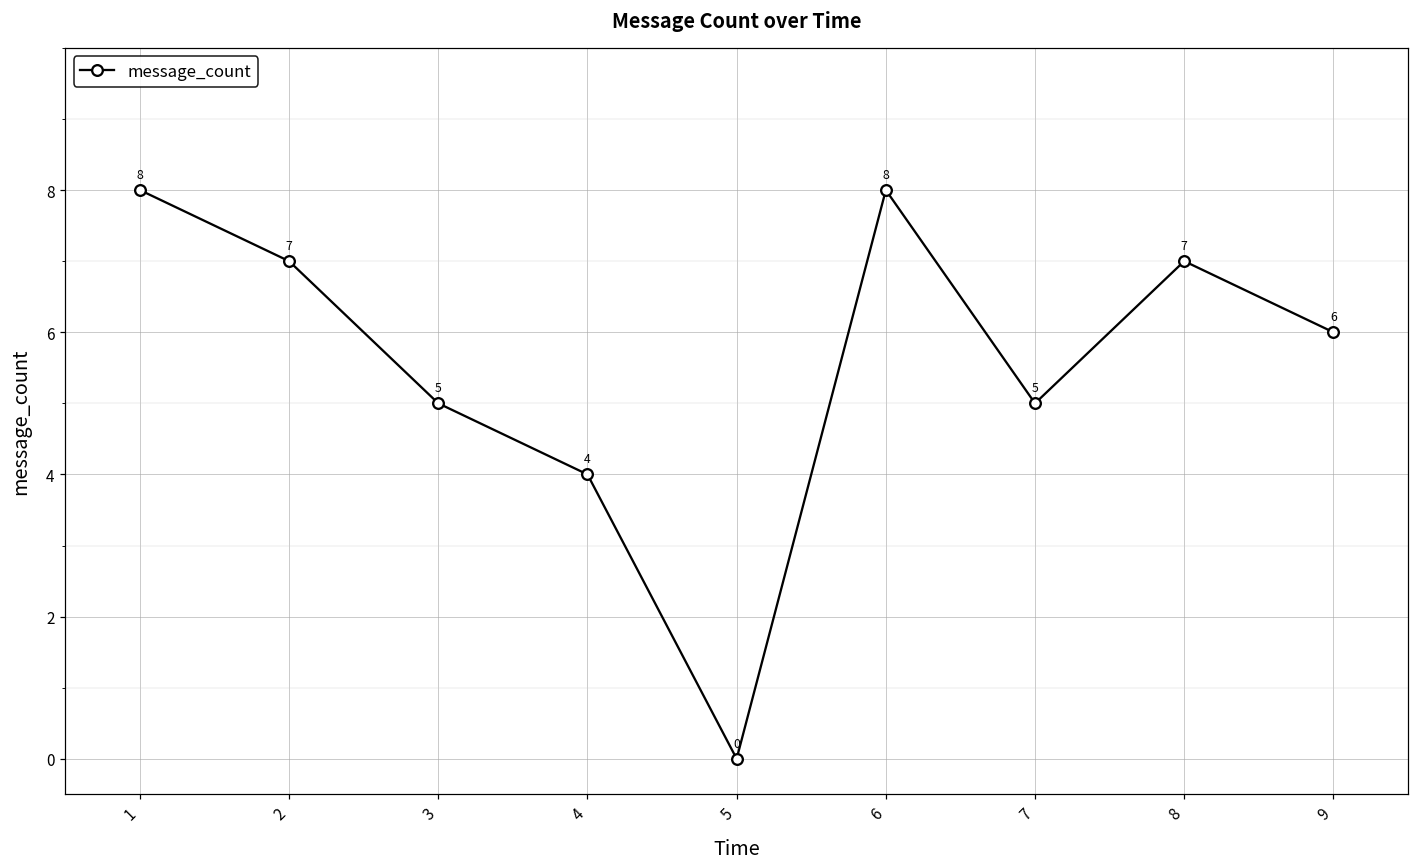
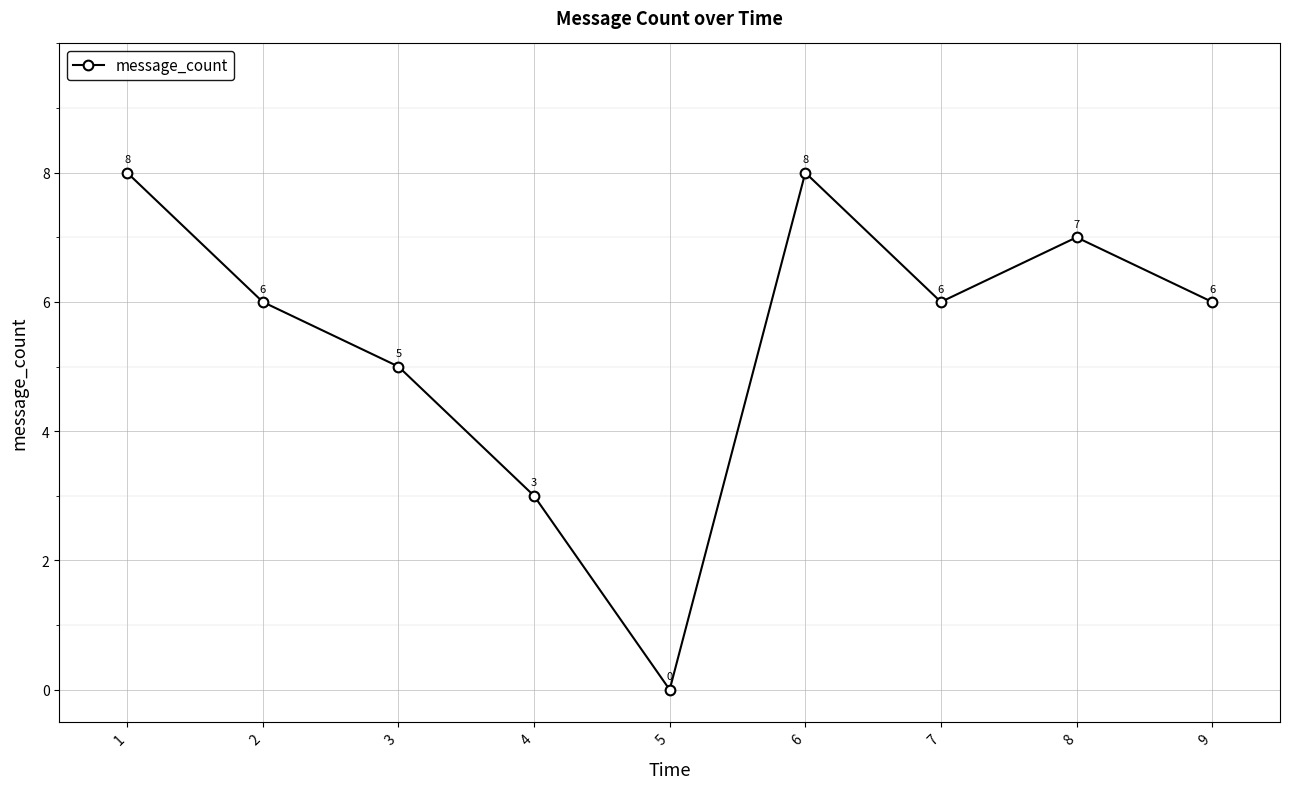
  {
    "1": 8,
-   "2": 7,
+   "2": 6,
    "3": 5,
-   "4": 4,
+   "4": 3,
    "5": 0,
    "6": 8,
-   "7": 5,
+   "7": 6,
    "8": 7,
    "9": 6
  }
